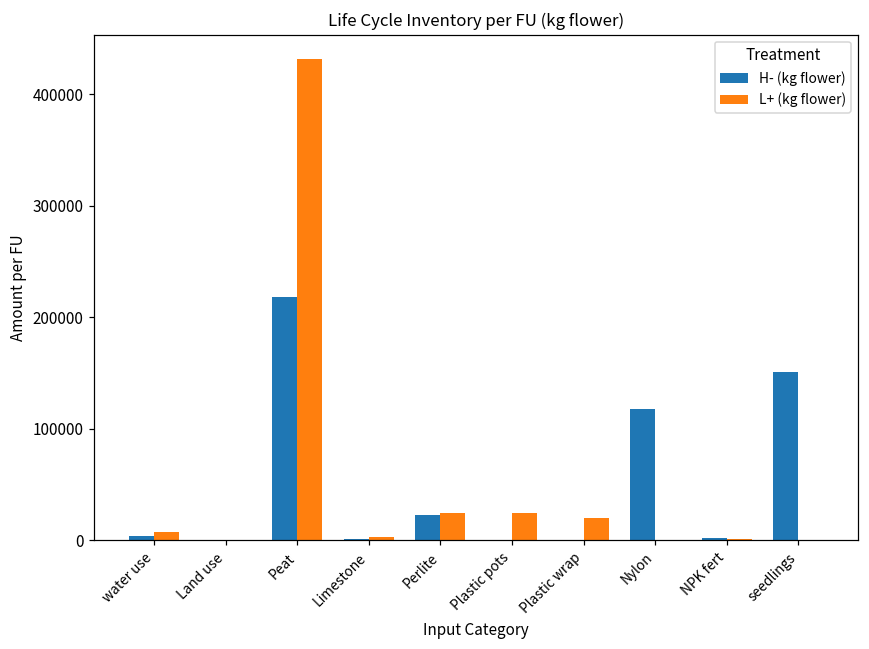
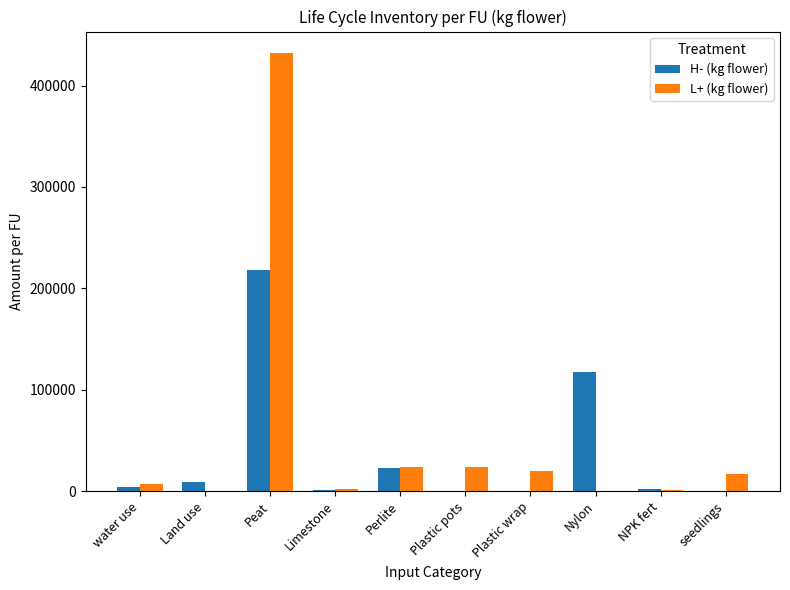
  {
    "H- (kg flower)": {
      "water use": 4000,
-     "Land use": 0,
+     "Land use": 9000,
      "Peat": 218000,
      "Perlite": 22000,
      "Nylon": 117000,
-     "seedlings": 151000
+     "seedlings": 0
    },
    "L+ (kg flower)": {
      "water use": 7000,
      "Peat": 432000,
      "Limestone": 3000,
      "Perlite": 24000,
      "Plastic pots": 24000,
      "Plastic wrap": 20000,
-     "seedlings": 0
+     "seedlings": 17000
    }
  }
